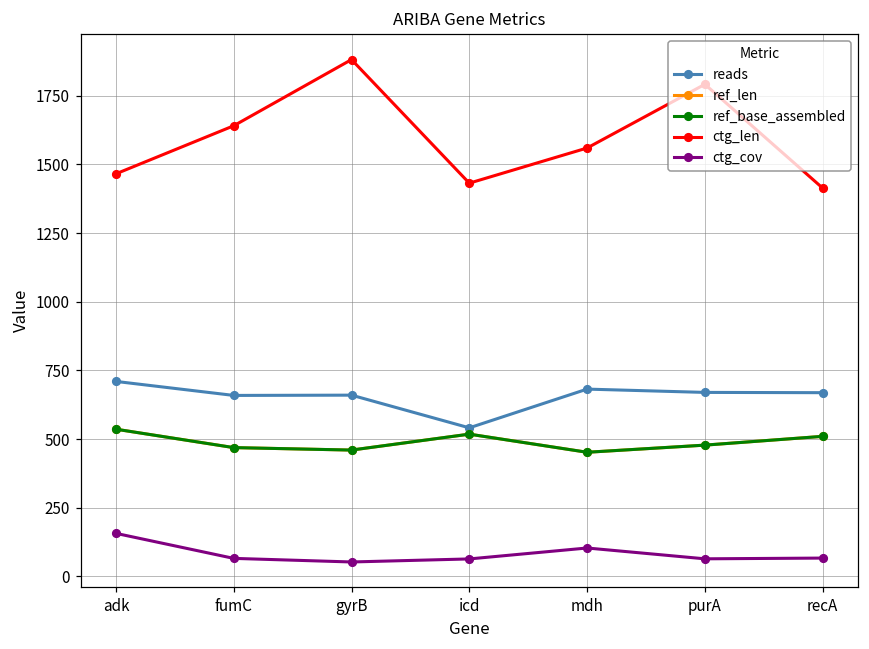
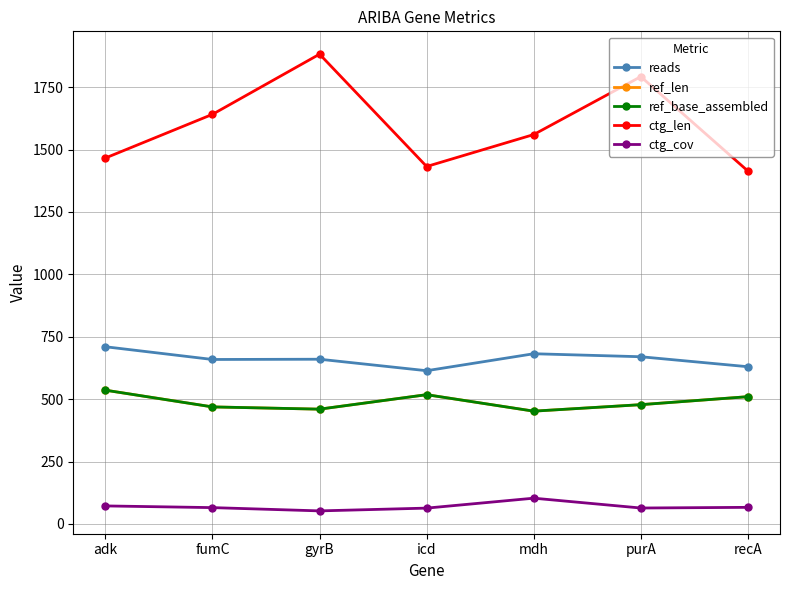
  {
    "reads": {
      "adk": 710,
      "fumC": 660,
      "gyrB": 660,
-     "icd": 540,
+     "icd": 610,
      "mdh": 680,
      "purA": 670,
-     "recA": 670
+     "recA": 630
    },
    "ref_base_assembled": {
      "adk": 540,
      "fumC": 470,
      "gyrB": 460,
      "icd": 520,
      "mdh": 450,
      "purA": 480,
      "recA": 510
    },
    "ctg_len": {
      "adk": 1470,
      "fumC": 1640,
      "gyrB": 1880,
      "icd": 1430,
      "mdh": 1560,
      "recA": 1410
    },
    "ctg_cov": {
-     "adk": 160,
+     "adk": 70,
      "fumC": 70,
      "gyrB": 50,
      "icd": 60,
      "mdh": 100,
      "purA": 60,
      "recA": 70
    }
  }
